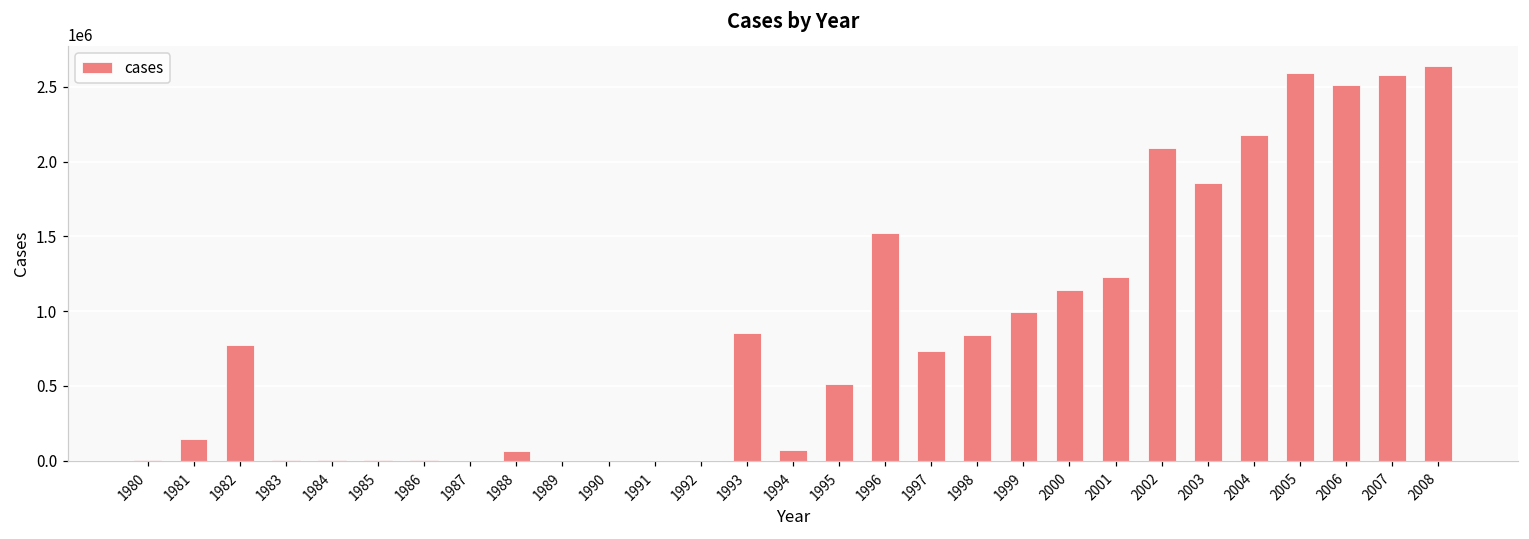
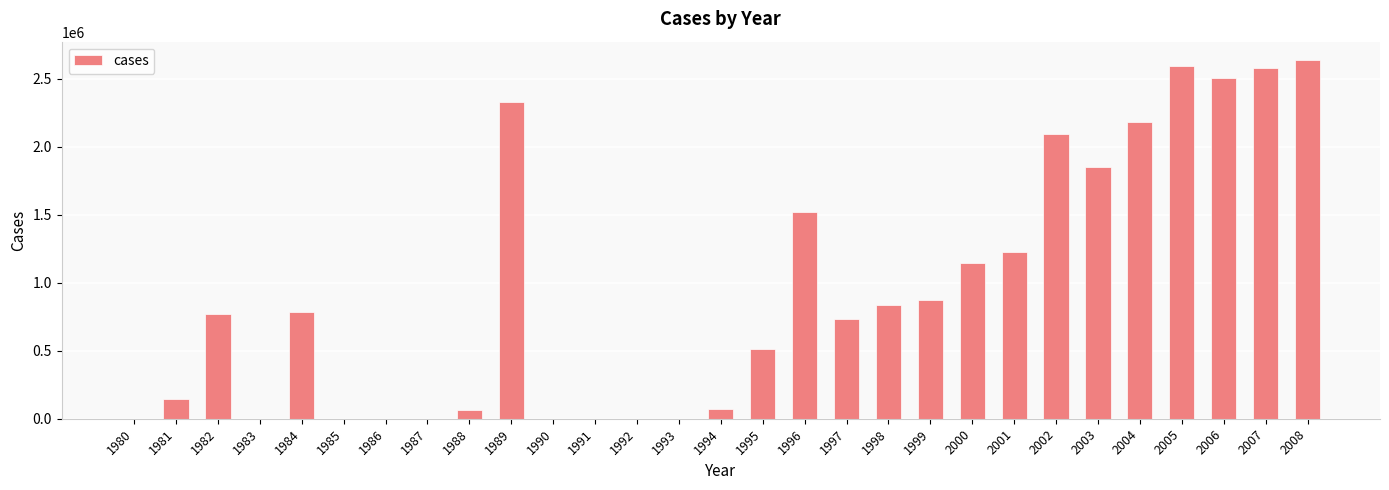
  {
    "1981": 150000,
    "1982": 770000,
-   "1984": 0,
+   "1984": 780000,
    "1988": 60000,
-   "1989": 0,
-   "1993": 850000,
+   "1989": 2330000,
+   "1993": 0,
    "1994": 70000,
    "1995": 510000,
    "1996": 1520000,
    "1997": 730000,
    "1998": 840000,
-   "1999": 990000,
+   "1999": 870000,
    "2000": 1140000,
    "2001": 1230000,
    "2002": 2090000,
    "2003": 1850000,
    "2004": 2180000,
    "2005": 2590000,
    "2006": 2510000,
    "2007": 2580000,
    "2008": 2640000
  }
